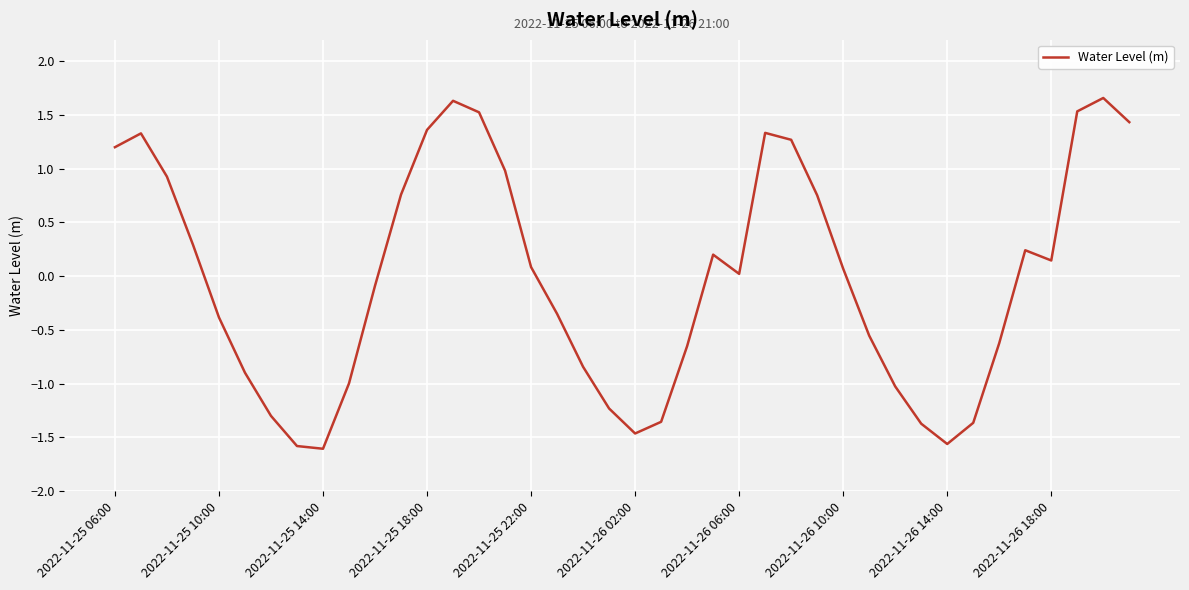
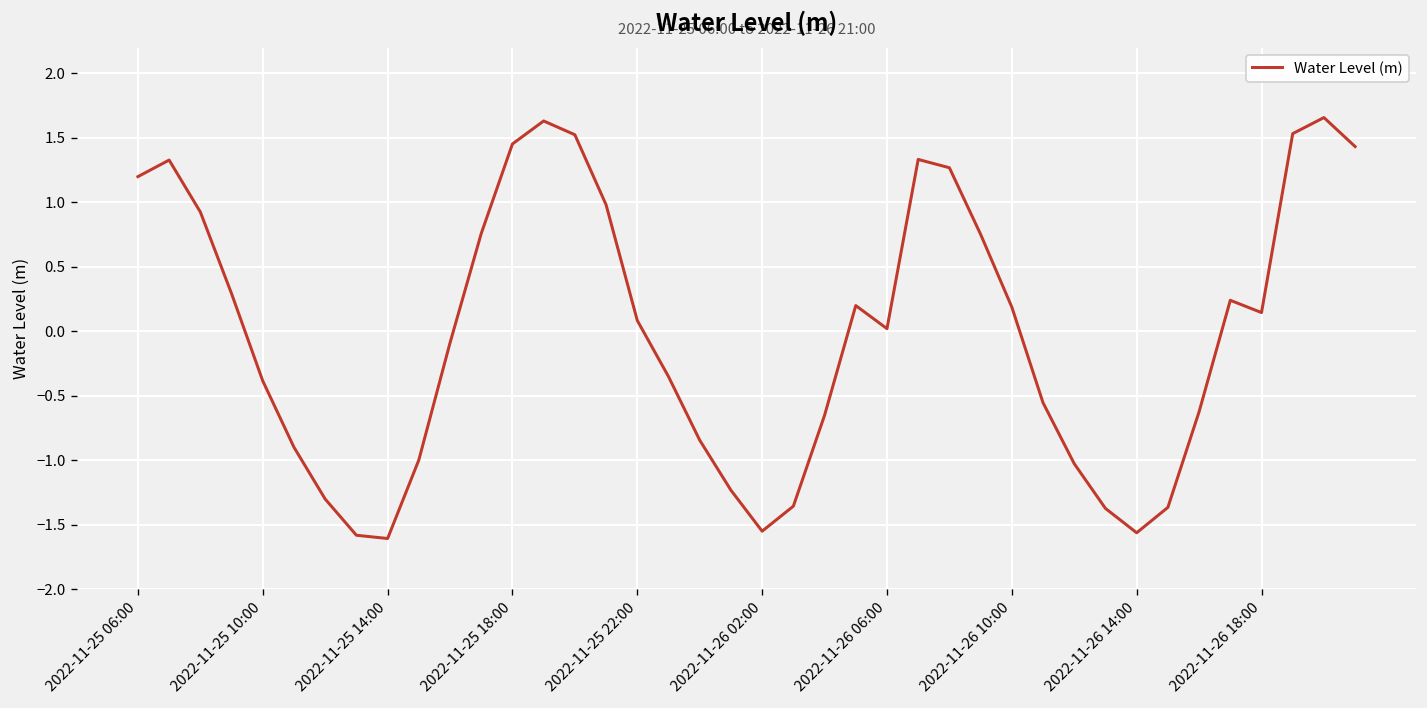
  {
    "2022-11-25 06:00": 1.20,
    "2022-11-25 10:00": -0.38,
    "2022-11-25 14:00": -1.61,
-   "2022-11-25 18:00": 1.36,
+   "2022-11-25 18:00": 1.45,
    "2022-11-25 22:00": 0.08,
-   "2022-11-26 02:00": -1.46,
+   "2022-11-26 02:00": -1.55,
    "2022-11-26 06:00": 0.02,
-   "2022-11-26 10:00": 0.07,
+   "2022-11-26 10:00": 0.19,
    "2022-11-26 14:00": -1.56,
    "2022-11-26 18:00": 0.15
  }
